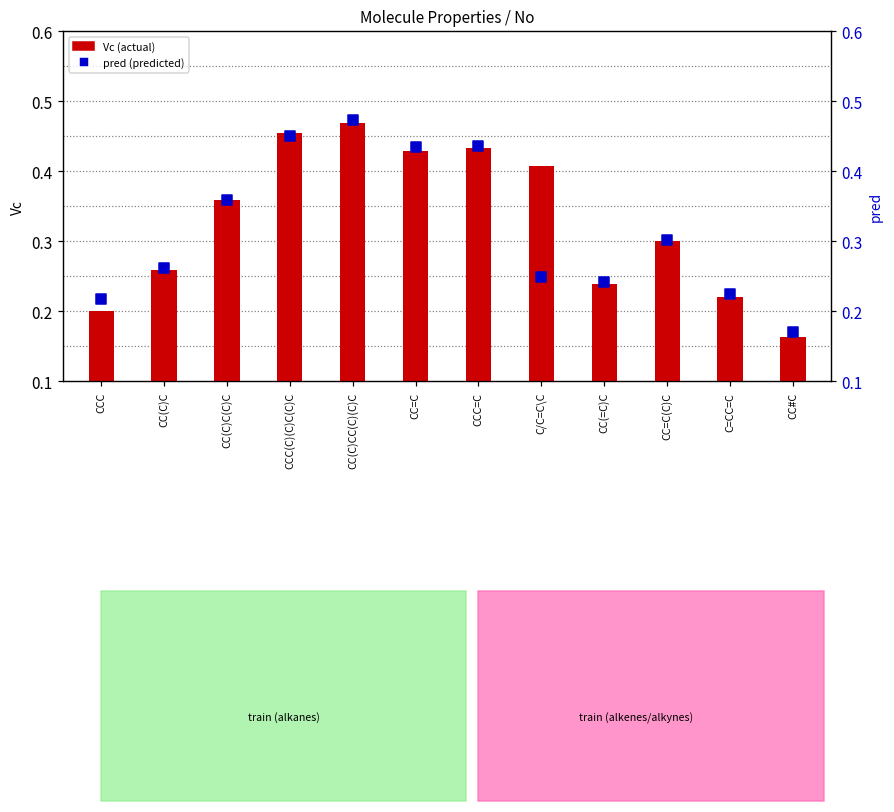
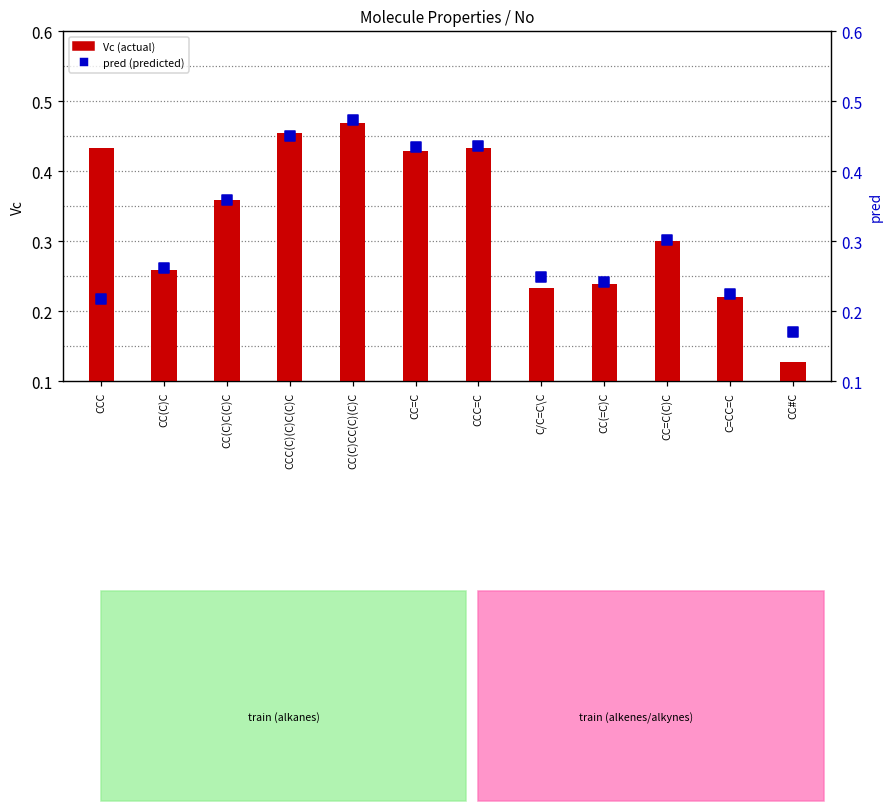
  {
    "Vc (actual)": {
-     "CCC": 0.20,
+     "CCC": 0.43,
      "CC(C)C": 0.26,
      "CC(C)C(C)C": 0.36,
      "CCC(C)(C)C(C)C": 0.45,
      "CC(C)CC(C)(C)C": 0.47,
      "CC=C": 0.43,
      "CCC=C": 0.43,
-     "C/C=C\\C": 0.41,
+     "C/C=C\\C": 0.23,
      "CC(=C)C": 0.24,
      "CC=C(C)C": 0.30,
      "C=CC=C": 0.22,
-     "CC#C": 0.16
+     "CC#C": 0.13
    }
  }
